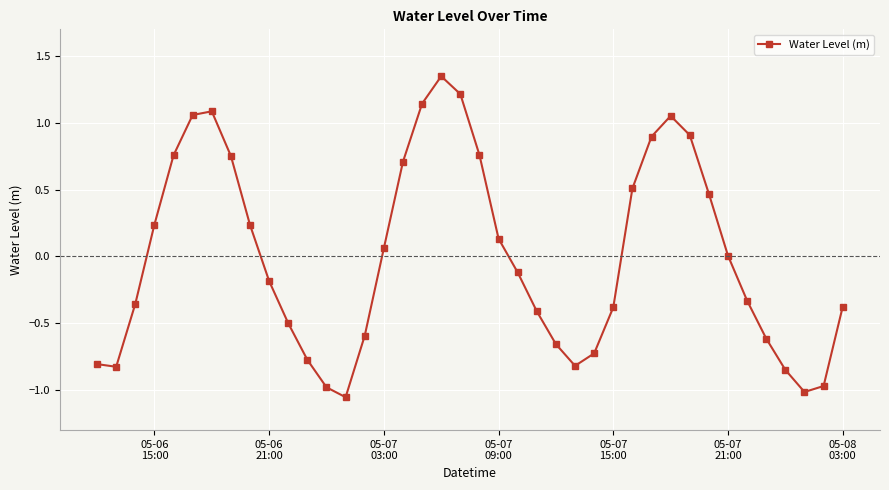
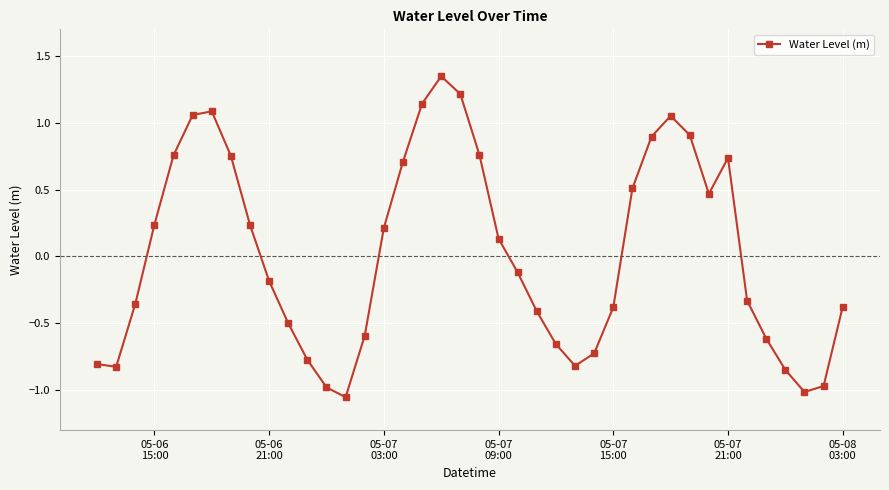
  {
    "05-06 15:00": 0.24,
    "05-06 21:00": -0.18,
-   "05-07 03:00": 0.06,
+   "05-07 03:00": 0.21,
    "05-07 09:00": 0.13,
    "05-07 15:00": -0.38,
-   "05-07 21:00": 0.01,
+   "05-07 21:00": 0.74,
    "05-08 03:00": -0.38
  }
